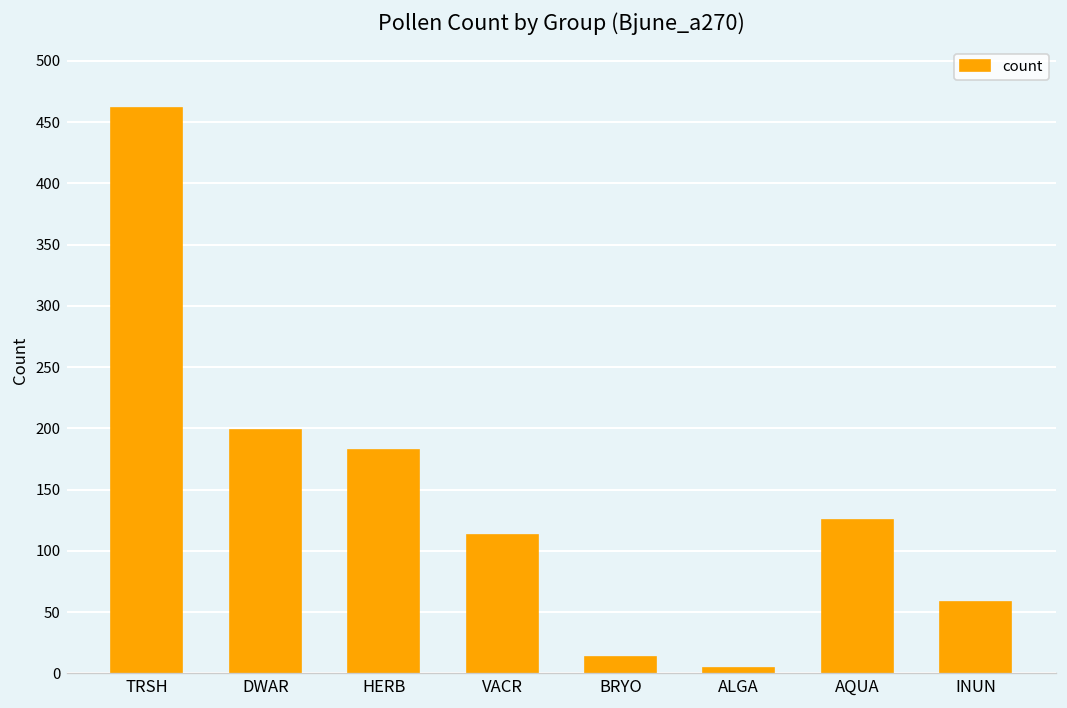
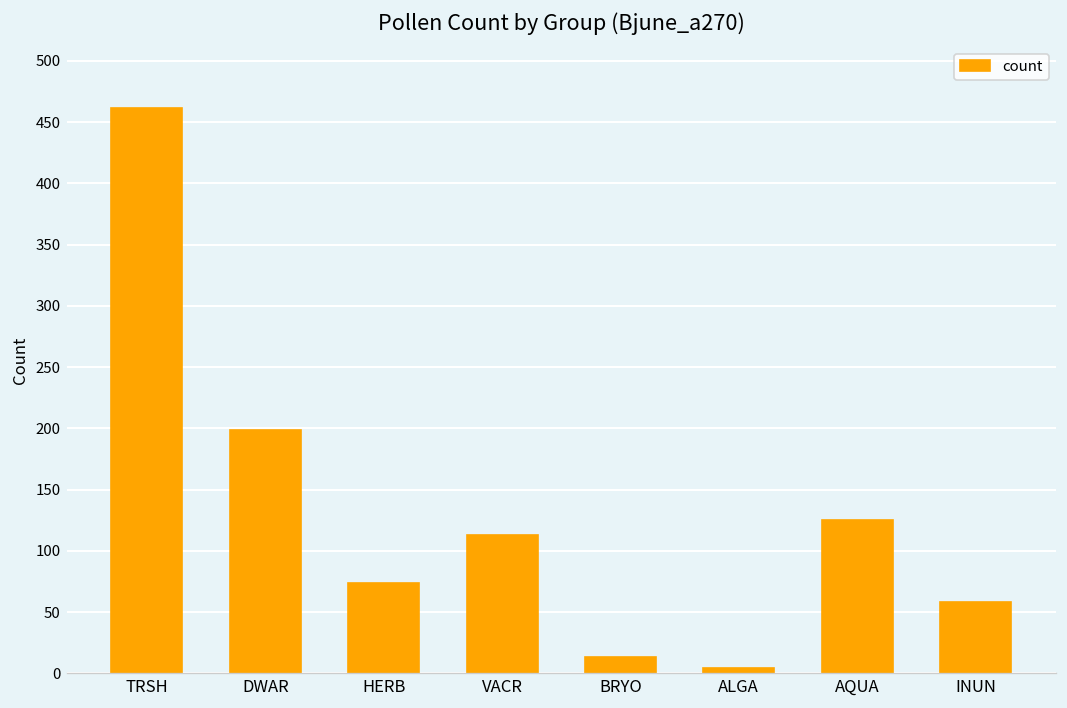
  {
    "TRSH": 462,
    "DWAR": 199,
-   "HERB": 182,
+   "HERB": 74,
    "VACR": 113,
    "BRYO": 13,
    "ALGA": 4,
    "AQUA": 125,
    "INUN": 58
  }
